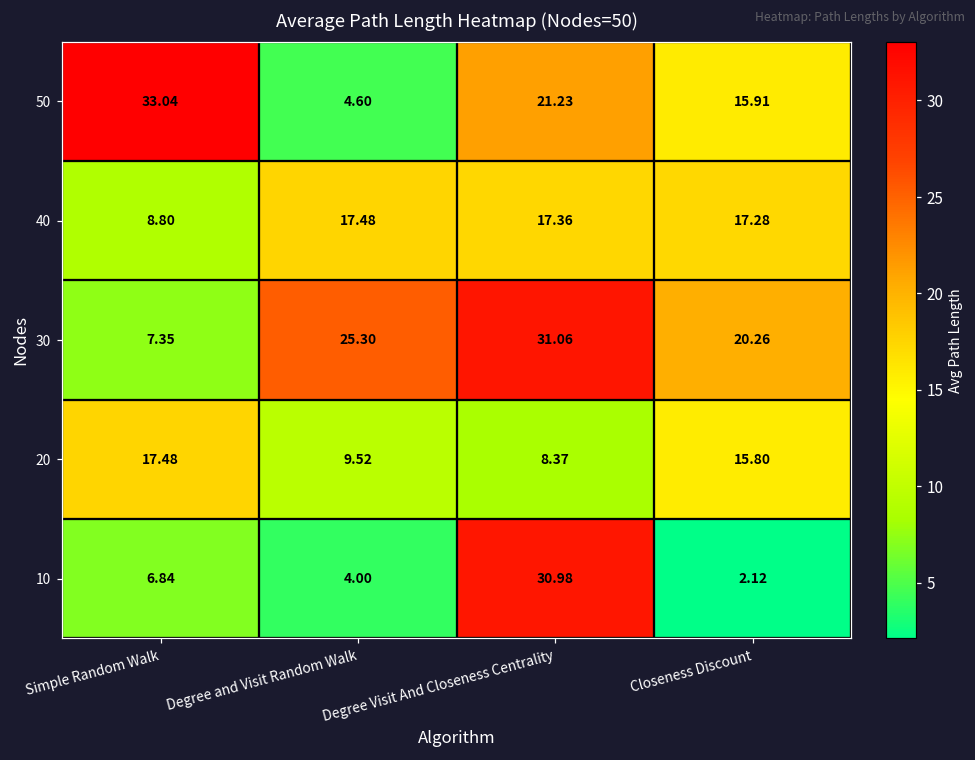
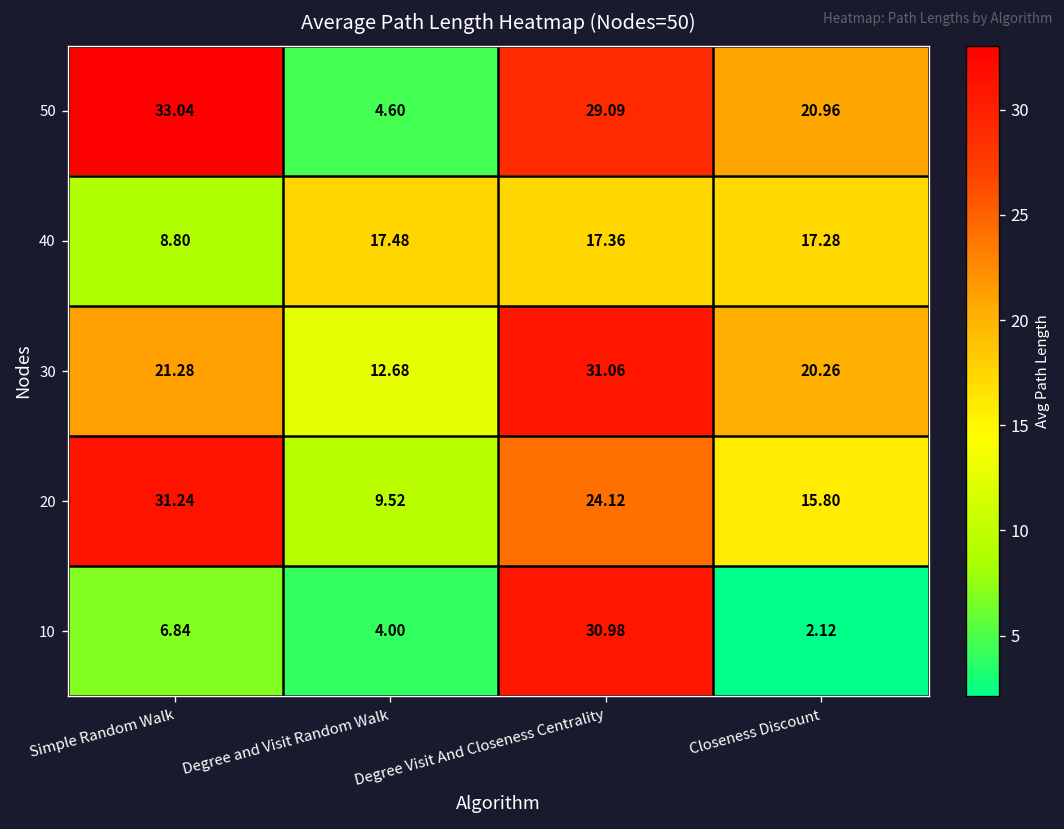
  {
    "50": {
      "Simple Random Walk": 33.04,
      "Degree and Visit Random Walk": 4.60,
-     "Degree Visit And Closeness Centrality": 21.23,
-     "Closeness Discount": 15.91
+     "Degree Visit And Closeness Centrality": 29.09,
+     "Closeness Discount": 20.96
    },
    "40": {
      "Simple Random Walk": 8.80,
      "Degree and Visit Random Walk": 17.48,
      "Degree Visit And Closeness Centrality": 17.36,
      "Closeness Discount": 17.28
    },
    "30": {
-     "Simple Random Walk": 7.35,
-     "Degree and Visit Random Walk": 25.30,
+     "Simple Random Walk": 21.28,
+     "Degree and Visit Random Walk": 12.68,
      "Degree Visit And Closeness Centrality": 31.06,
      "Closeness Discount": 20.26
    },
    "20": {
-     "Simple Random Walk": 17.48,
+     "Simple Random Walk": 31.24,
      "Degree and Visit Random Walk": 9.52,
-     "Degree Visit And Closeness Centrality": 8.37,
+     "Degree Visit And Closeness Centrality": 24.12,
      "Closeness Discount": 15.80
    },
    "10": {
      "Simple Random Walk": 6.84,
      "Degree and Visit Random Walk": 4.00,
      "Degree Visit And Closeness Centrality": 30.98,
      "Closeness Discount": 2.12
    }
  }
